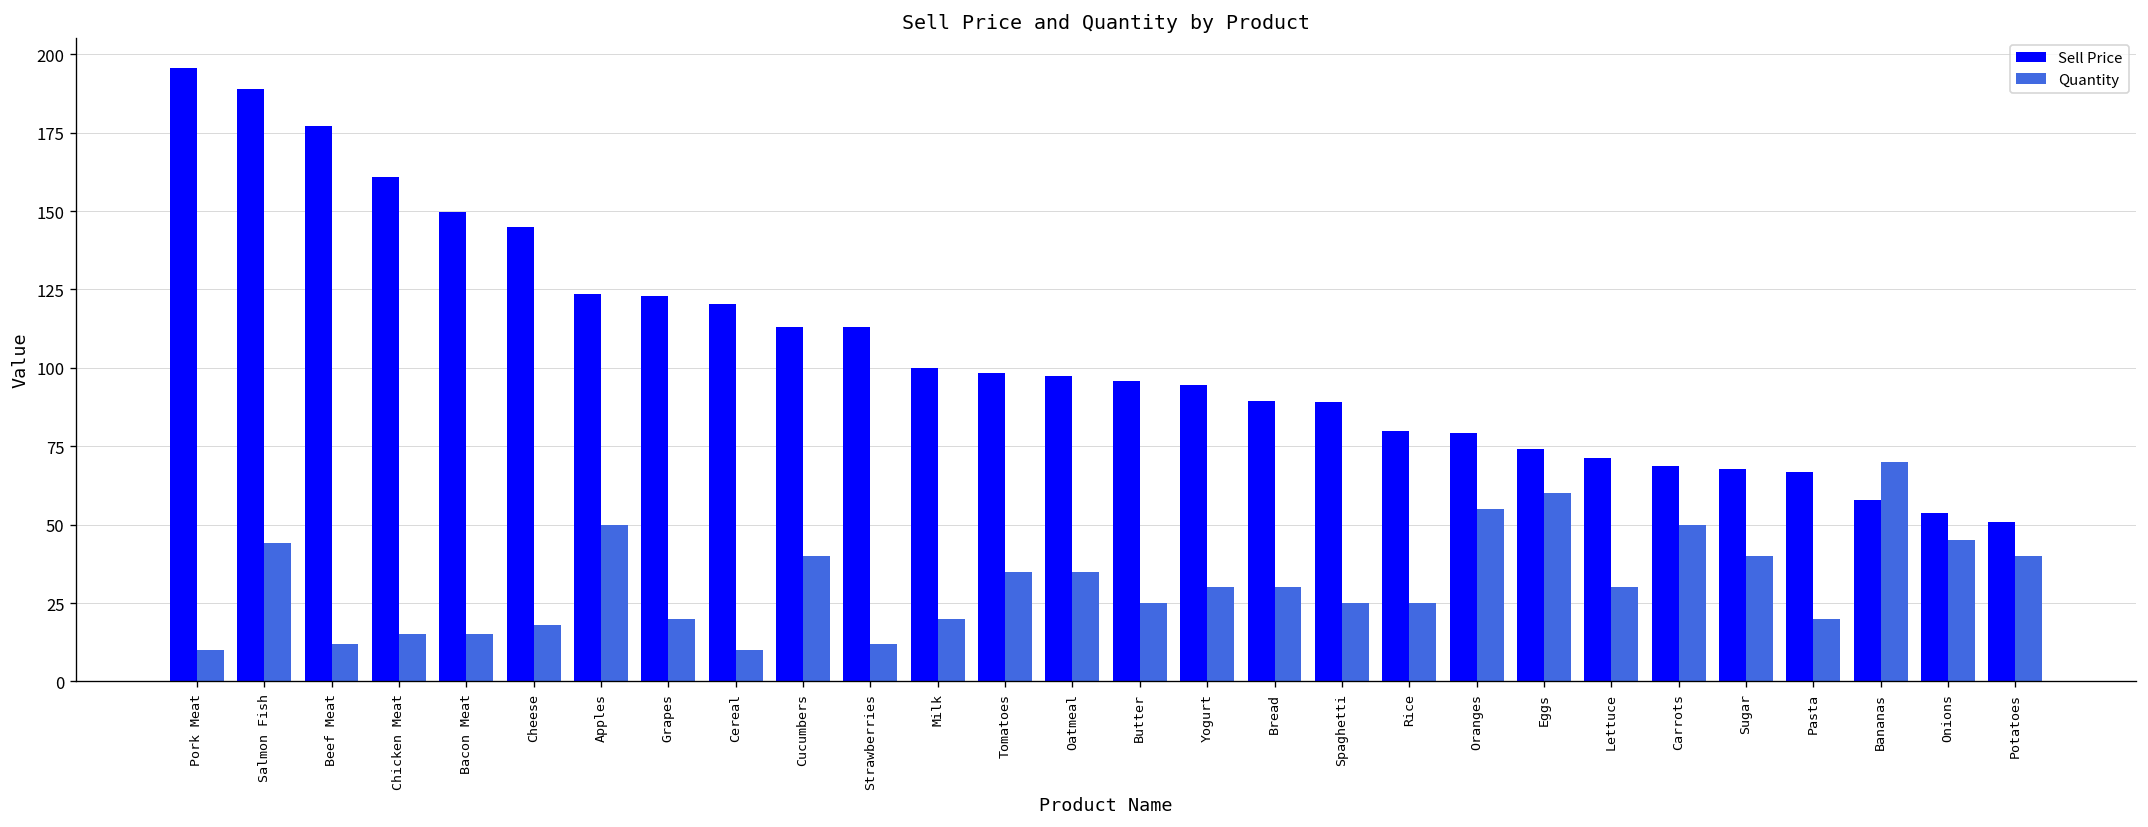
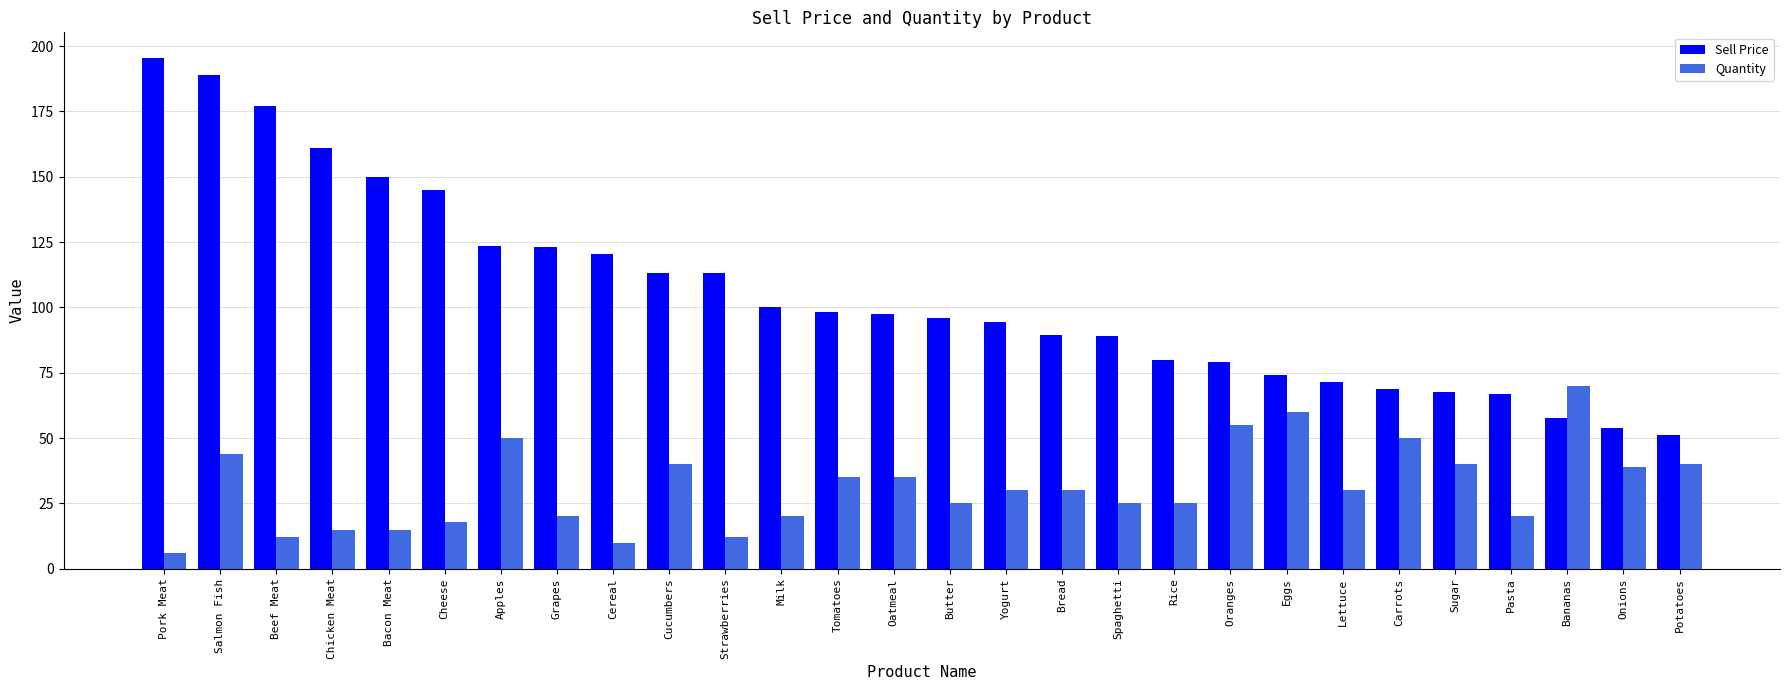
  {
    "Sell Price": {
      "Pork Meat": 195,
      "Salmon Fish": 189,
      "Beef Meat": 177,
      "Chicken Meat": 161,
      "Bacon Meat": 150,
      "Cheese": 145,
      "Apples": 123,
      "Grapes": 123,
      "Cereal": 120,
      "Cucumbers": 113,
      "Strawberries": 113,
      "Milk": 100,
      "Tomatoes": 98,
      "Oatmeal": 97,
      "Butter": 96,
      "Yogurt": 94,
      "Bread": 89,
      "Spaghetti": 89,
      "Rice": 80,
      "Oranges": 79,
      "Eggs": 74,
      "Lettuce": 71,
      "Carrots": 69,
      "Sugar": 68,
      "Pasta": 67,
      "Bananas": 58,
      "Onions": 54,
      "Potatoes": 51
    },
    "Quantity": {
-     "Pork Meat": 10,
+     "Pork Meat": 6,
      "Salmon Fish": 44,
      "Beef Meat": 12,
      "Chicken Meat": 15,
      "Bacon Meat": 15,
      "Cheese": 18,
      "Apples": 50,
      "Grapes": 20,
      "Cereal": 10,
      "Cucumbers": 40,
      "Strawberries": 12,
      "Milk": 20,
      "Tomatoes": 35,
      "Oatmeal": 35,
      "Butter": 25,
      "Yogurt": 30,
      "Bread": 30,
      "Spaghetti": 25,
      "Rice": 25,
      "Oranges": 55,
      "Eggs": 60,
      "Lettuce": 30,
      "Carrots": 50,
      "Sugar": 40,
      "Pasta": 20,
      "Bananas": 70,
-     "Onions": 45,
+     "Onions": 39,
      "Potatoes": 40
    }
  }
